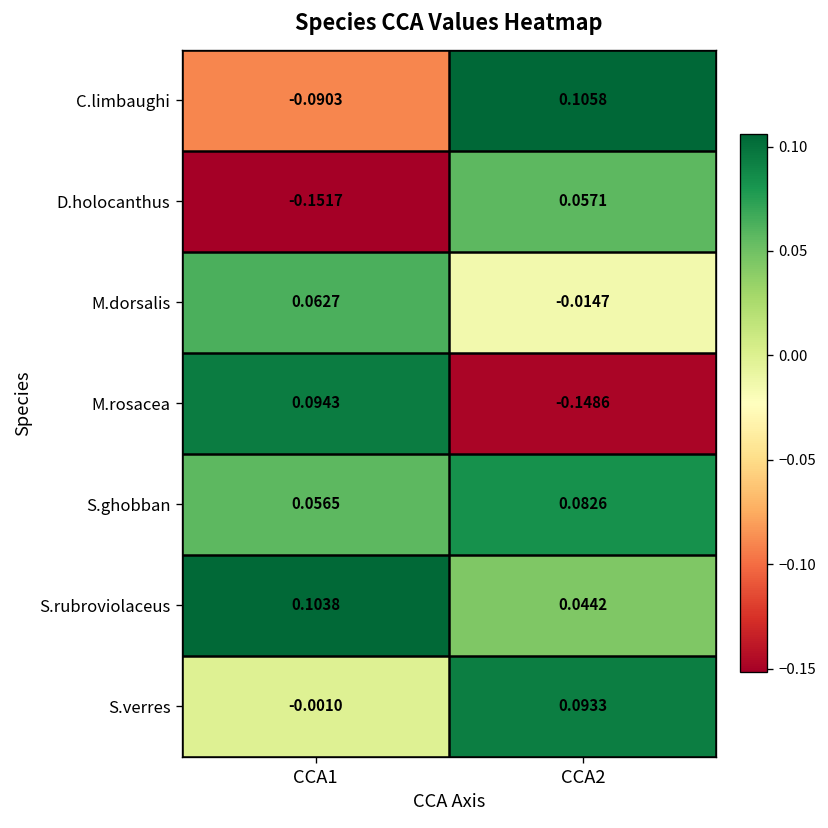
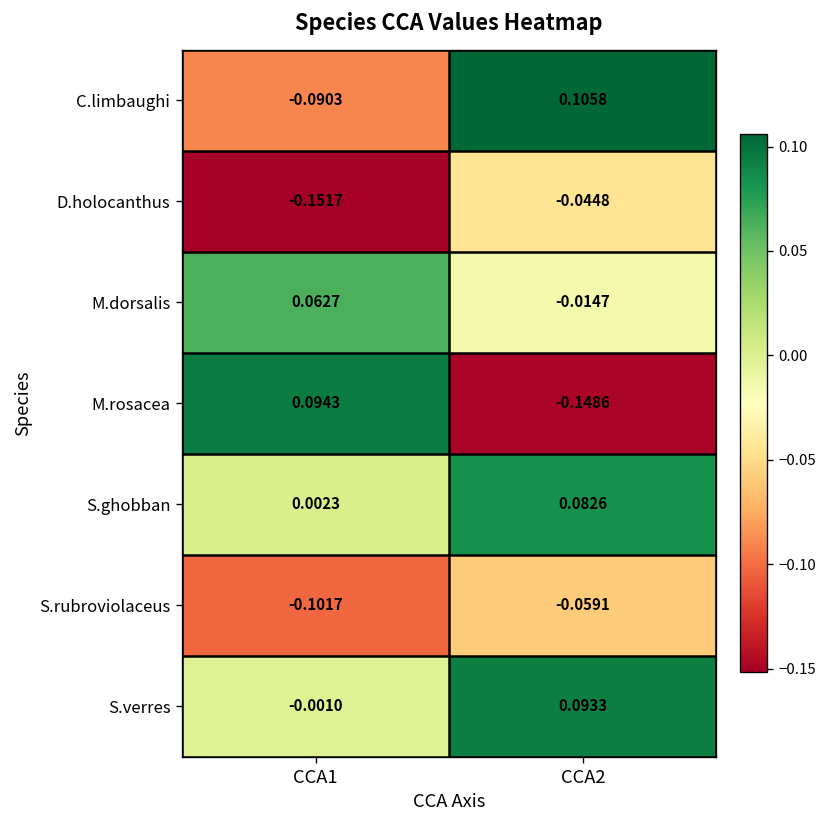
  {
    "C.limbaughi": {
      "CCA1": -0.0903,
      "CCA2": 0.1058
    },
    "D.holocanthus": {
      "CCA1": -0.1517,
-     "CCA2": 0.0571
+     "CCA2": -0.0448
    },
    "M.dorsalis": {
      "CCA1": 0.0627,
      "CCA2": -0.0147
    },
    "M.rosacea": {
      "CCA1": 0.0943,
      "CCA2": -0.1486
    },
    "S.ghobban": {
-     "CCA1": 0.0565,
+     "CCA1": 0.0023,
      "CCA2": 0.0826
    },
    "S.rubroviolaceus": {
-     "CCA1": 0.1038,
-     "CCA2": 0.0442
+     "CCA1": -0.1017,
+     "CCA2": -0.0591
    },
    "S.verres": {
      "CCA1": -0.0010,
      "CCA2": 0.0933
    }
  }
